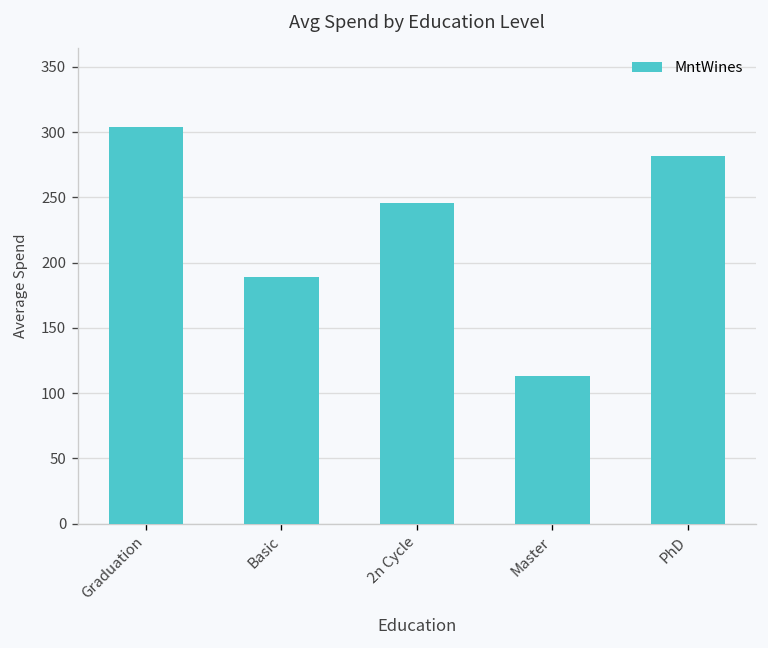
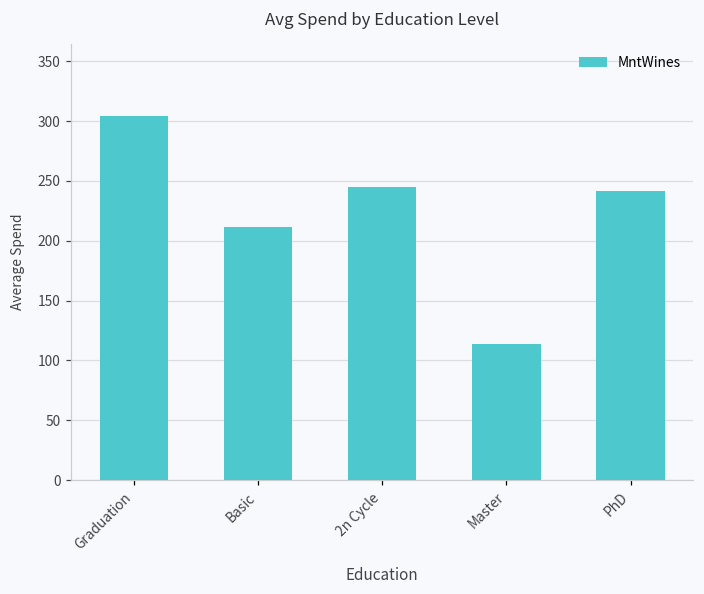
  {
    "Graduation": 304,
-   "Basic": 189,
+   "Basic": 212,
    "2n Cycle": 245,
    "Master": 113,
-   "PhD": 281
+   "PhD": 241
  }
